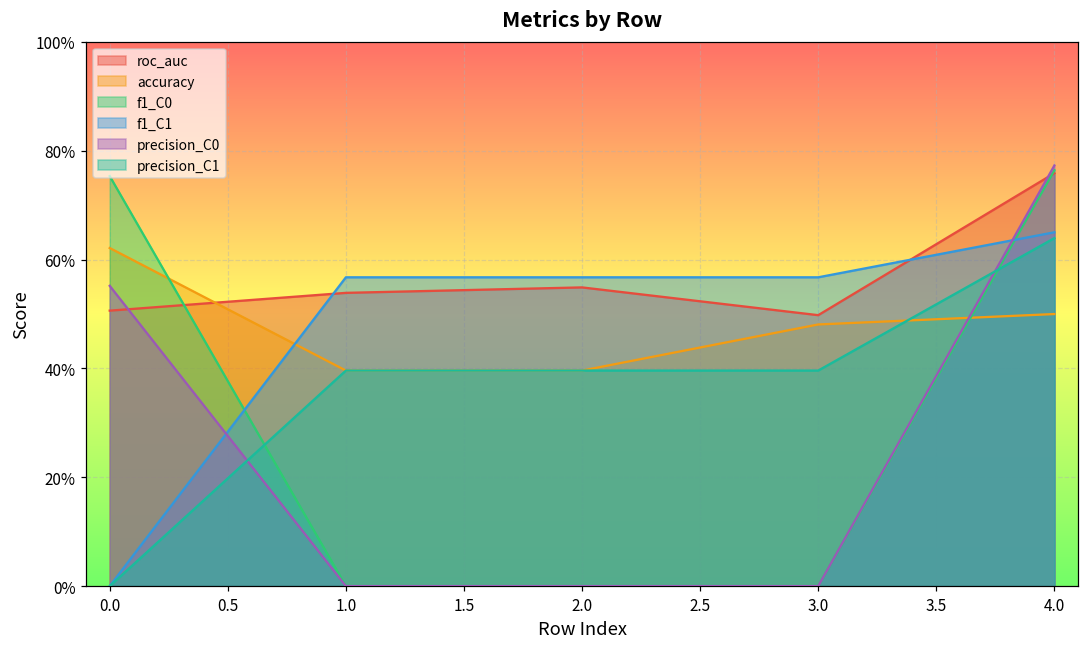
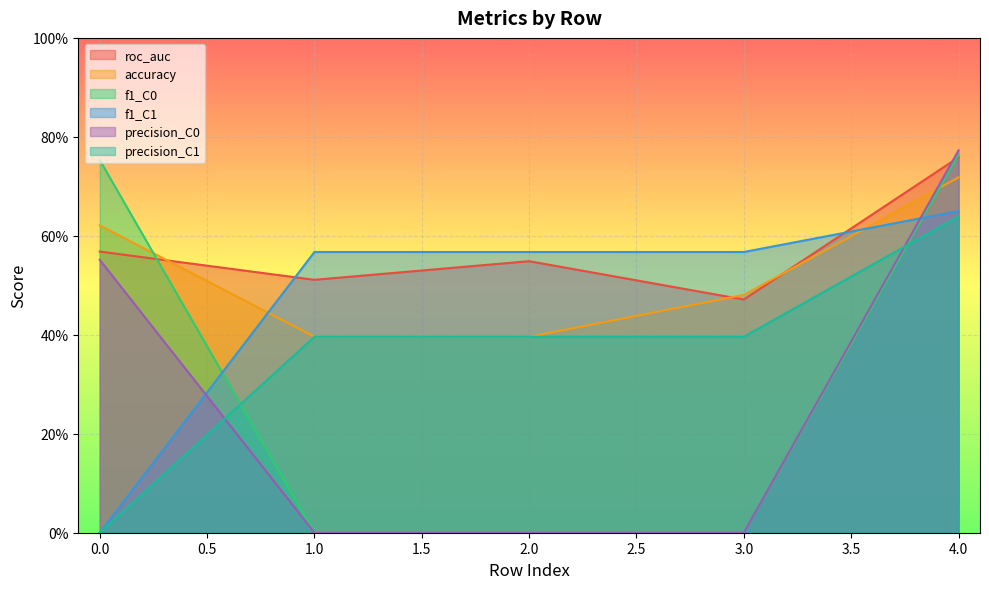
  {
    "roc_auc": {
-     "0.0": "51%",
-     "1.0": "54%",
+     "0.0": "57%",
+     "1.0": "51%",
      "2.0": "55%",
-     "3.0": "50%",
+     "3.0": "47%",
      "4.0": "76%"
    },
    "accuracy": {
      "0.0": "62%",
      "3.0": "48%",
-     "4.0": "50%"
+     "4.0": "72%"
    },
    "precision_C0": {
      "0.0": "55%",
      "4.0": "77%"
    }
  }
